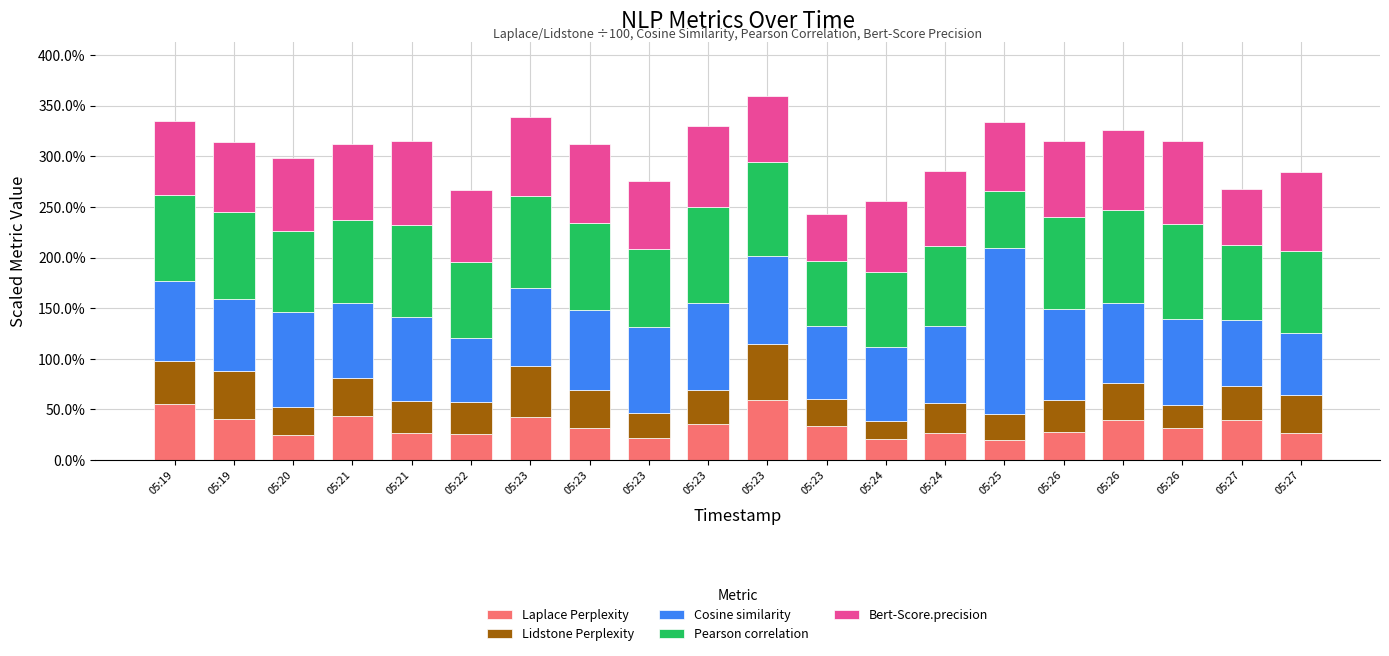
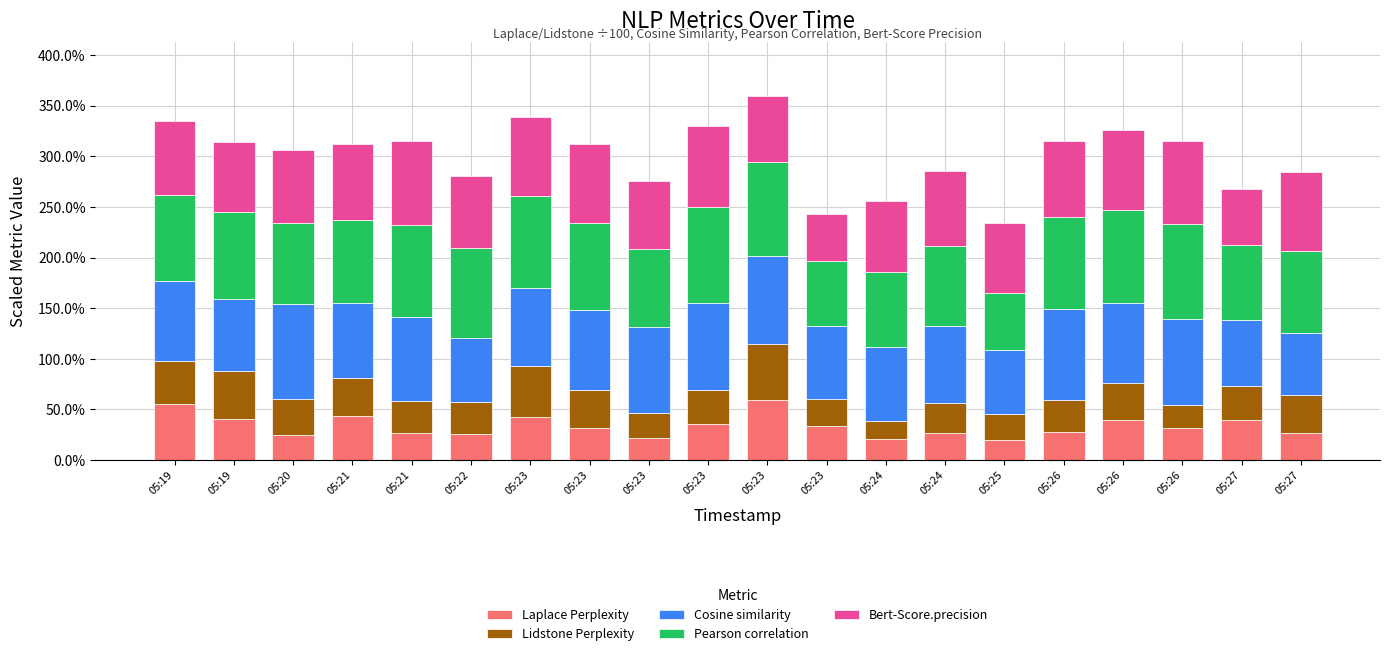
  {
    "Lidstone Perplexity": {
-     "05:20": "28%",
+     "05:20": "35%",
      "05:22": "32%",
      "05:25": "25%"
    },
    "Cosine similarity": {
      "05:20": "94%",
      "05:22": "64%",
-     "05:25": "163%"
+     "05:25": "63%"
    },
    "Pearson correlation": {
      "05:20": "80%",
-     "05:22": "75%",
+     "05:22": "89%",
      "05:25": "56%"
    }
  }
